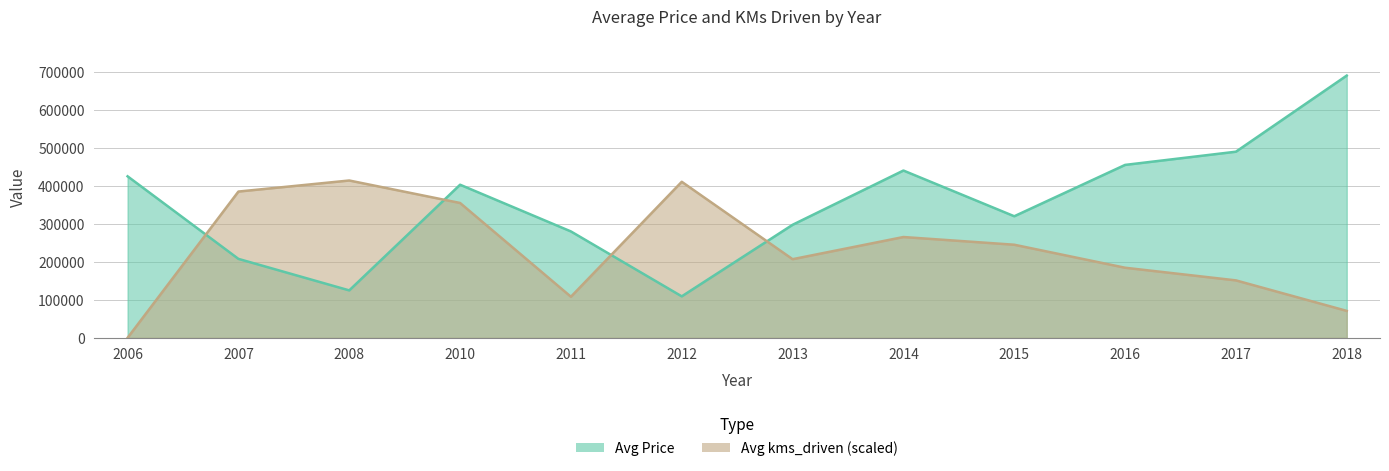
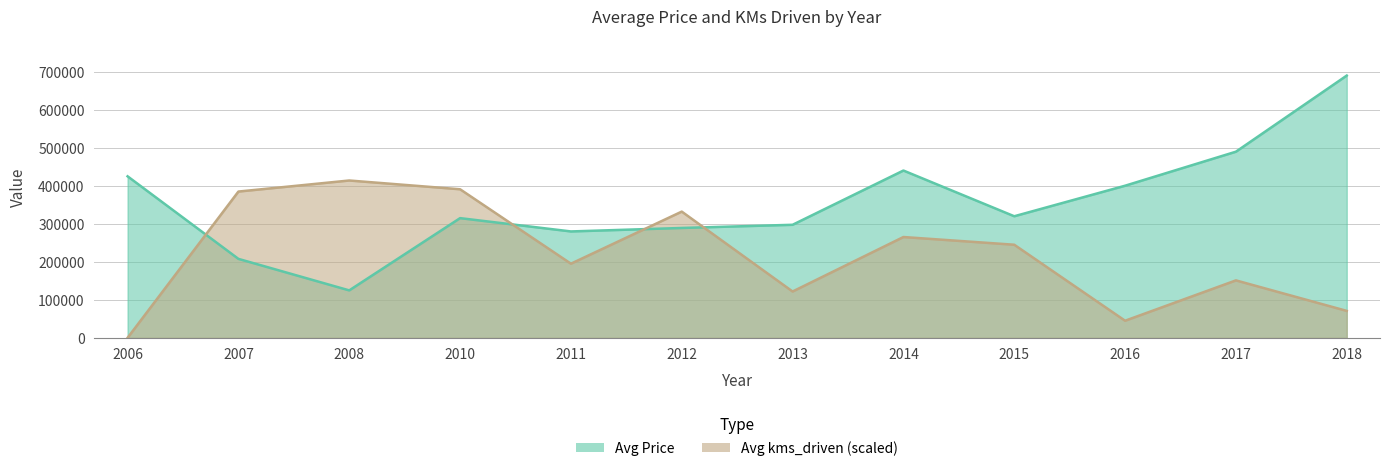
  {
    "Avg Price": {
      "2006": 430000,
      "2007": 210000,
      "2008": 120000,
-     "2010": 400000,
+     "2010": 320000,
      "2011": 280000,
-     "2012": 110000,
+     "2012": 290000,
      "2013": 300000,
      "2014": 440000,
      "2015": 320000,
-     "2016": 460000,
+     "2016": 400000,
      "2017": 490000,
      "2018": 690000
    },
    "Avg kms_driven (scaled)": {
      "2006": 0,
      "2007": 380000,
      "2008": 410000,
-     "2010": 350000,
-     "2011": 110000,
-     "2012": 410000,
-     "2013": 210000,
+     "2010": 390000,
+     "2011": 200000,
+     "2012": 330000,
+     "2013": 120000,
      "2014": 270000,
      "2015": 250000,
-     "2016": 180000,
+     "2016": 50000,
      "2017": 150000,
      "2018": 70000
    }
  }
